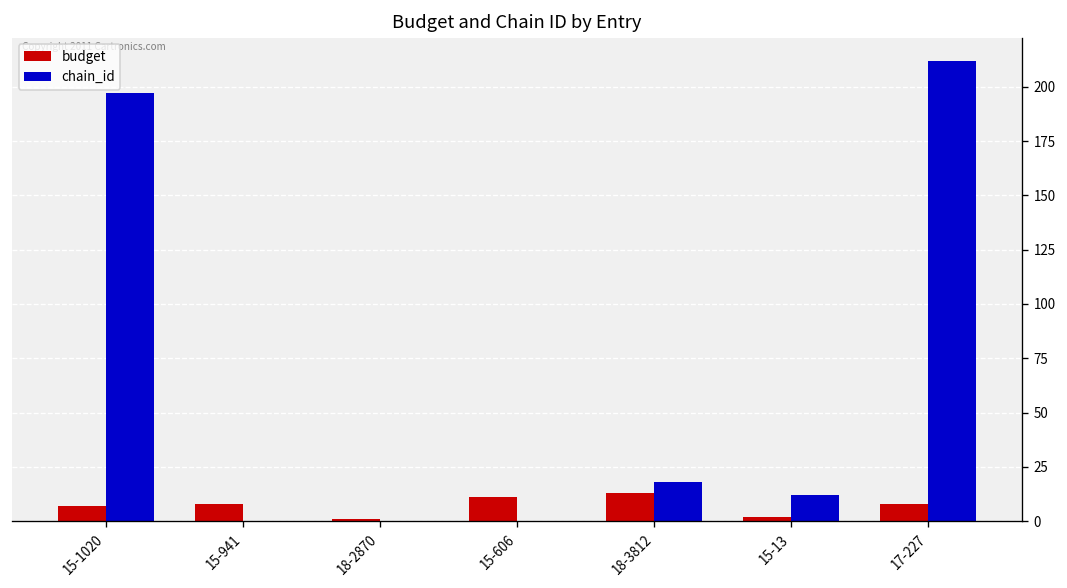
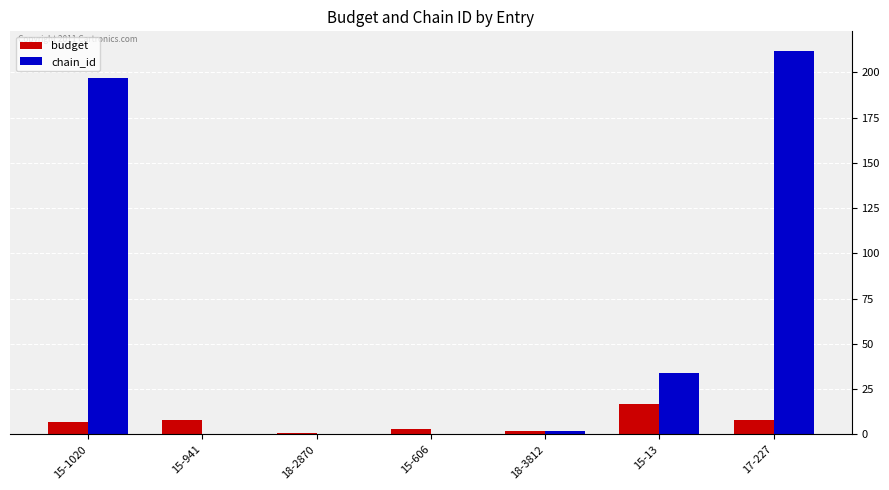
  {
    "budget": {
      "15-1020": 7,
      "15-941": 8,
-     "15-606": 11,
-     "18-3812": 13,
-     "15-13": 2,
+     "15-606": 3,
+     "18-3812": 2,
+     "15-13": 17,
      "17-227": 8
    },
    "chain_id": {
      "15-1020": 197,
      "15-941": 0,
      "18-2870": 0,
      "15-606": 0,
-     "18-3812": 18,
-     "15-13": 12,
+     "18-3812": 2,
+     "15-13": 34,
      "17-227": 212
    }
  }
